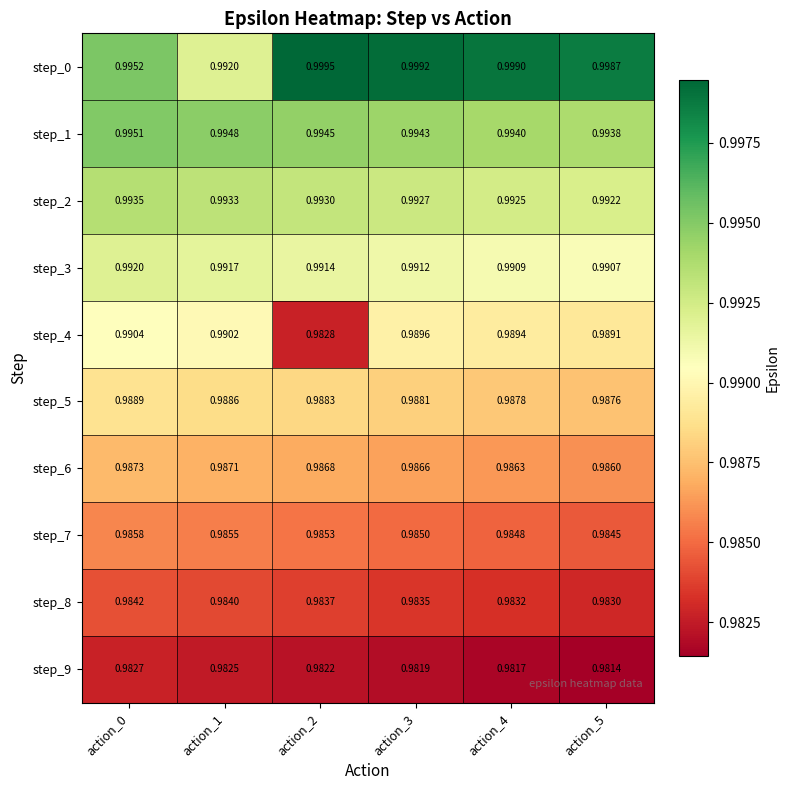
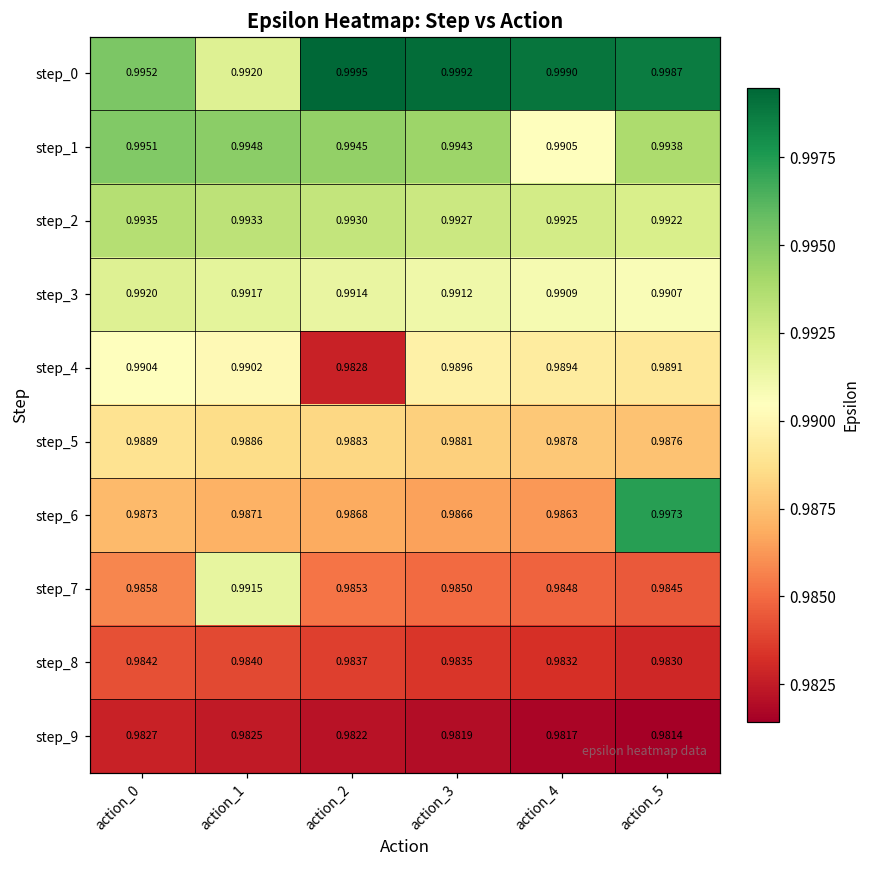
  {
    "step_0": {
      "action_0": 0.9952,
      "action_1": 0.9920,
      "action_2": 0.9995,
      "action_3": 0.9992,
      "action_4": 0.9990,
      "action_5": 0.9987
    },
    "step_1": {
      "action_0": 0.9951,
      "action_1": 0.9948,
      "action_2": 0.9945,
      "action_3": 0.9943,
-     "action_4": 0.9940,
+     "action_4": 0.9905,
      "action_5": 0.9938
    },
    "step_2": {
      "action_0": 0.9935,
      "action_1": 0.9933,
      "action_2": 0.9930,
      "action_3": 0.9927,
      "action_4": 0.9925,
      "action_5": 0.9922
    },
    "step_3": {
      "action_0": 0.9920,
      "action_1": 0.9917,
      "action_2": 0.9914,
      "action_3": 0.9912,
      "action_4": 0.9909,
      "action_5": 0.9907
    },
    "step_4": {
      "action_0": 0.9904,
      "action_1": 0.9902,
      "action_2": 0.9828,
      "action_3": 0.9896,
      "action_4": 0.9894,
      "action_5": 0.9891
    },
    "step_5": {
      "action_0": 0.9889,
      "action_1": 0.9886,
      "action_2": 0.9883,
      "action_3": 0.9881,
      "action_4": 0.9878,
      "action_5": 0.9876
    },
    "step_6": {
      "action_0": 0.9873,
      "action_1": 0.9871,
      "action_2": 0.9868,
      "action_3": 0.9866,
      "action_4": 0.9863,
-     "action_5": 0.9860
+     "action_5": 0.9973
    },
    "step_7": {
      "action_0": 0.9858,
-     "action_1": 0.9855,
+     "action_1": 0.9915,
      "action_2": 0.9853,
      "action_3": 0.9850,
      "action_4": 0.9848,
      "action_5": 0.9845
    },
    "step_8": {
      "action_0": 0.9842,
      "action_1": 0.9840,
      "action_2": 0.9837,
      "action_3": 0.9835,
      "action_4": 0.9832,
      "action_5": 0.9830
    },
    "step_9": {
      "action_0": 0.9827,
      "action_1": 0.9825,
      "action_2": 0.9822,
      "action_3": 0.9819,
      "action_4": 0.9817
    }
  }
